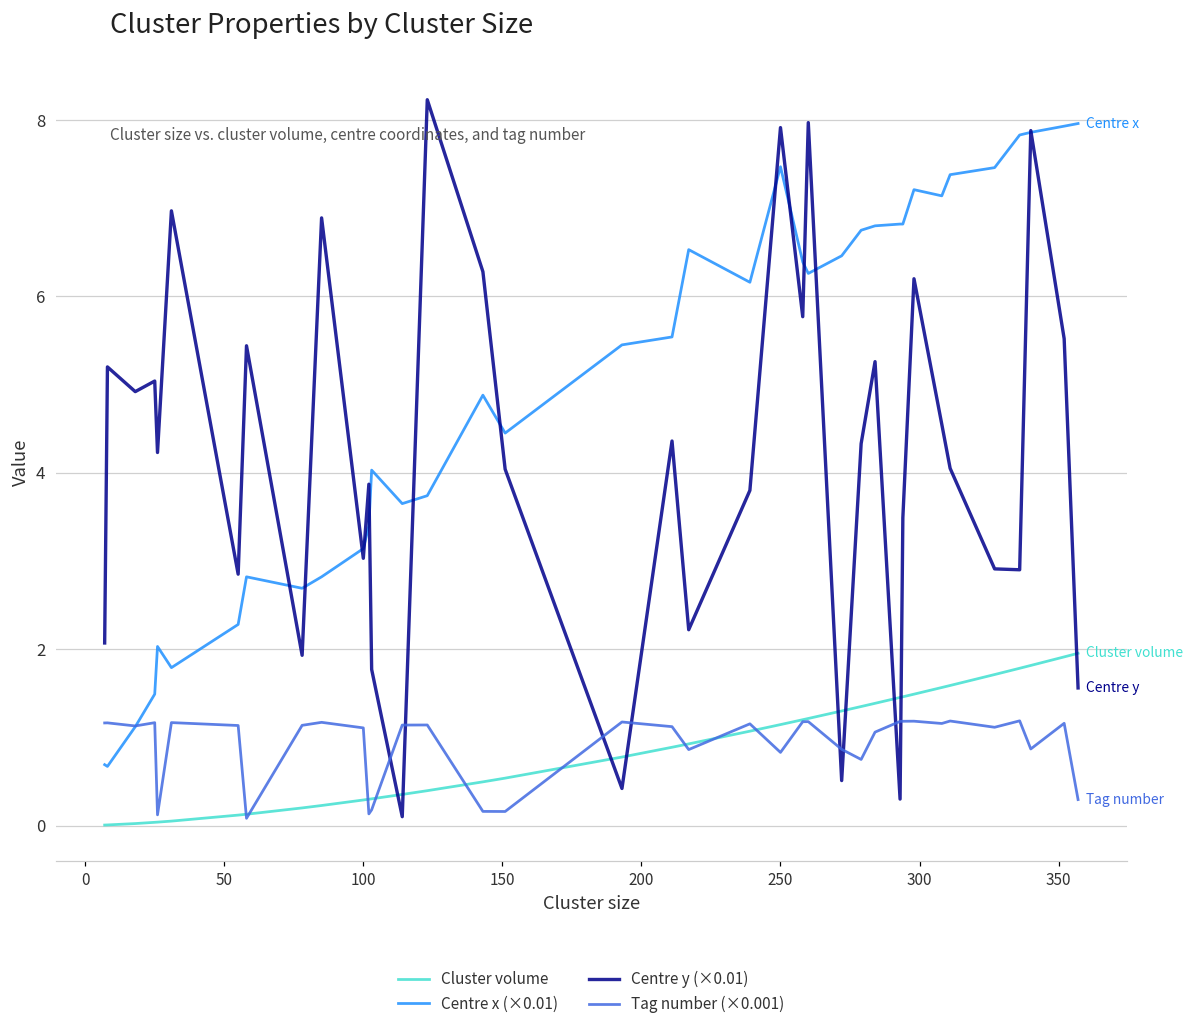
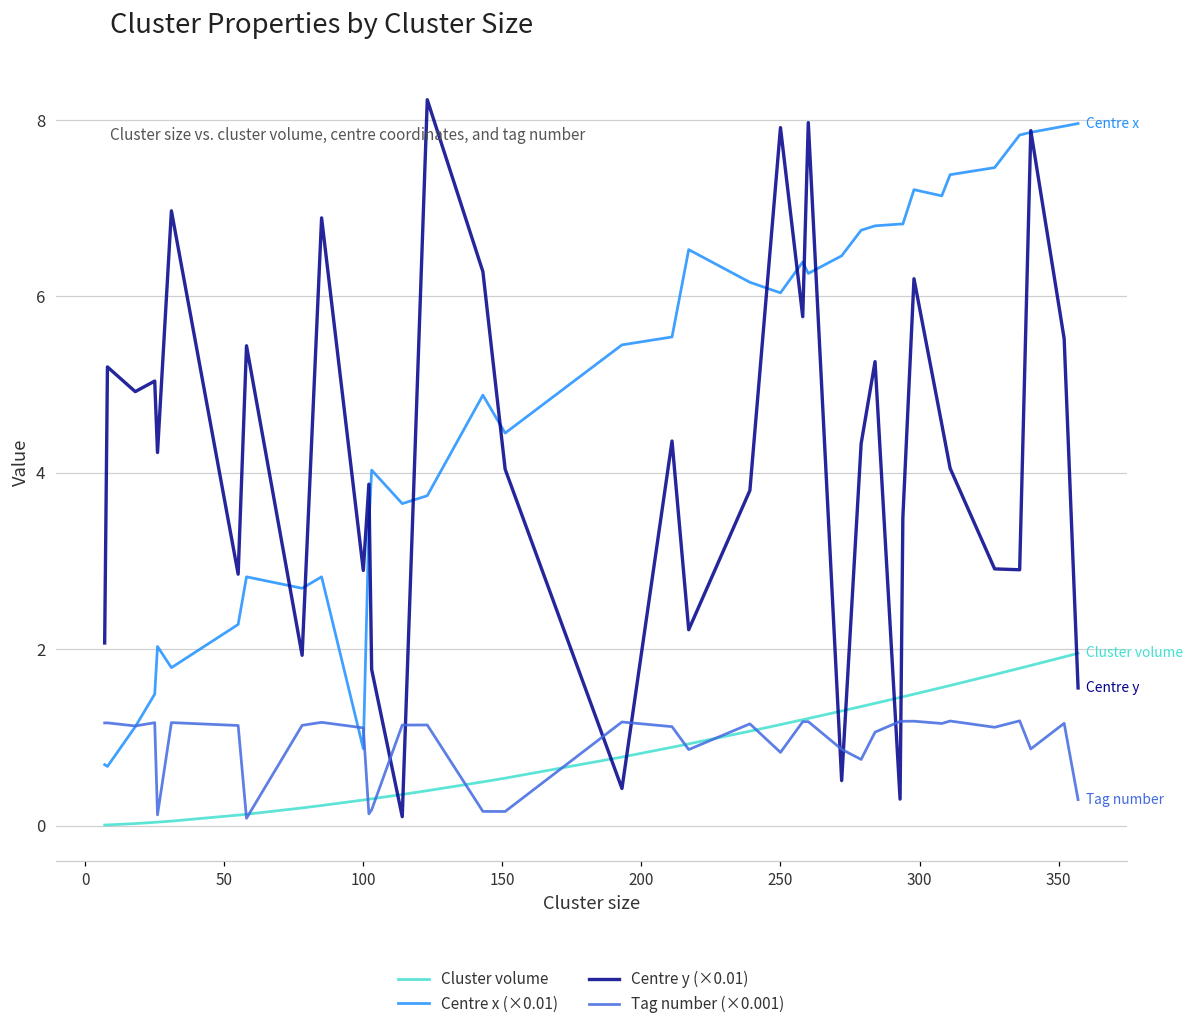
  {
    "Cluster volume": {
      "100": 0.3,
      "250": 1.1
    },
    "Centre x (×0.01)": {
-     "100": 3.1,
-     "250": 7.5
+     "100": 0.9,
+     "250": 6.0
    },
    "Centre y (×0.01)": {
-     "100": 3.0,
+     "100": 2.9,
      "250": 7.9
    },
    "Tag number (×0.001)": {
      "100": 1.1,
      "250": 0.8
    }
  }
